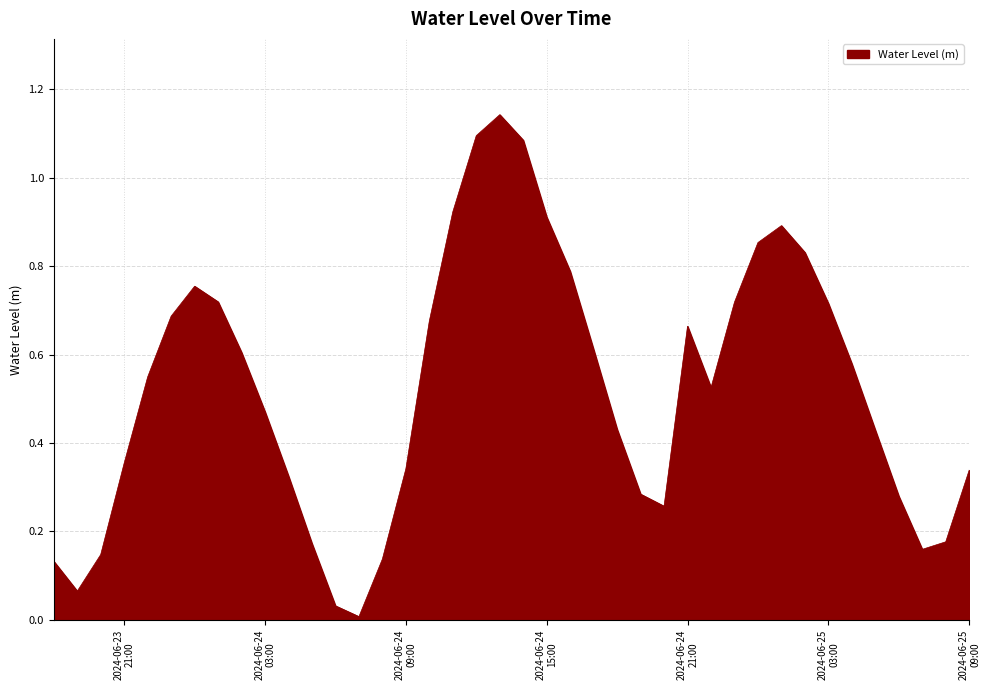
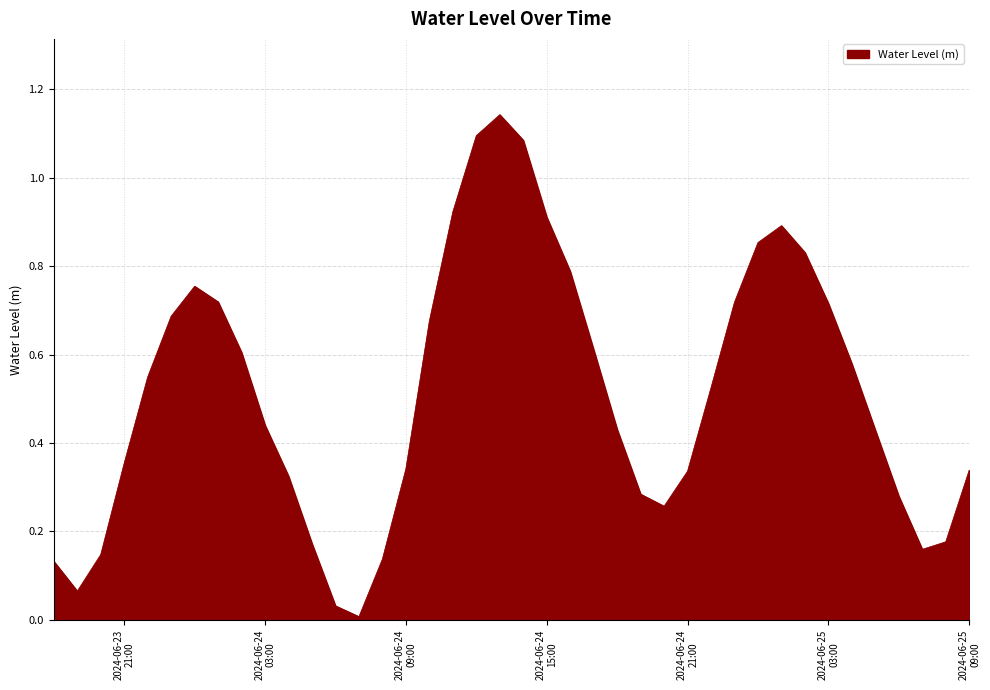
  {
    "2024-06-23 21:00": 0.35,
-   "2024-06-24 03:00": 0.47,
+   "2024-06-24 03:00": 0.44,
    "2024-06-24 09:00": 0.34,
    "2024-06-24 15:00": 0.91,
-   "2024-06-24 21:00": 0.66,
+   "2024-06-24 21:00": 0.34,
    "2024-06-25 03:00": 0.72,
    "2024-06-25 09:00": 0.34
  }
